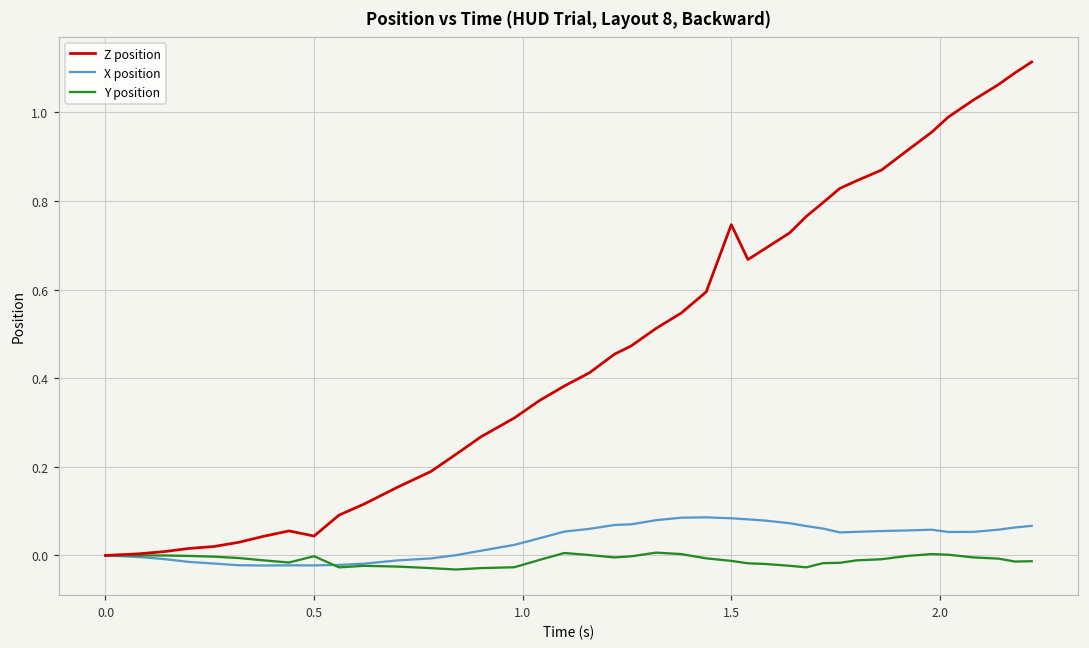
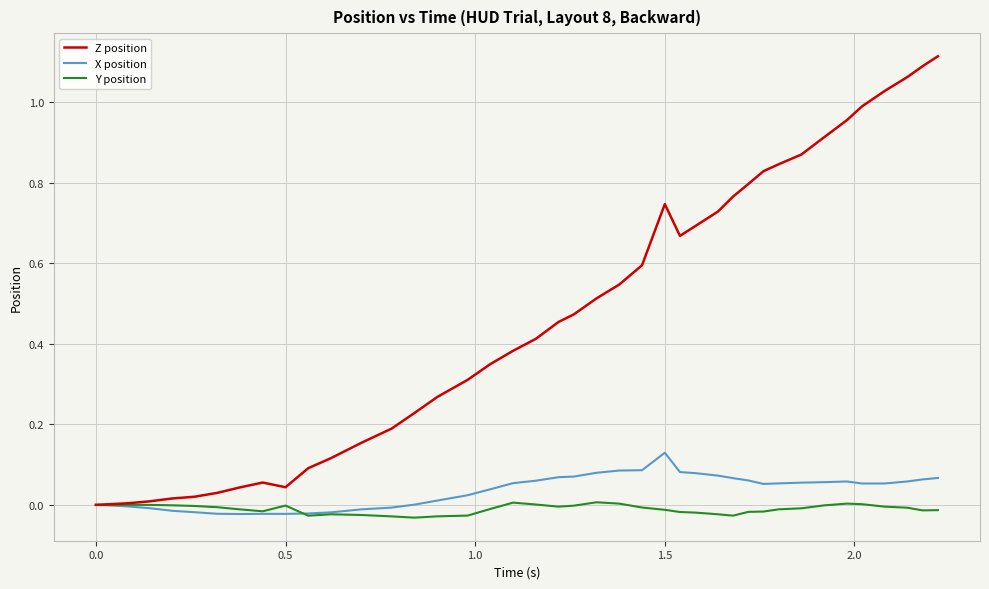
  {
    "Z position": {
      "0.5": 0.04,
      "1.5": 0.75
    },
    "X position": {
      "0.5": -0.02,
-     "1.5": 0.08
+     "1.5": 0.13
    },
    "Y position": {
      "0.5": 0.00,
      "1.5": -0.01
    }
  }
